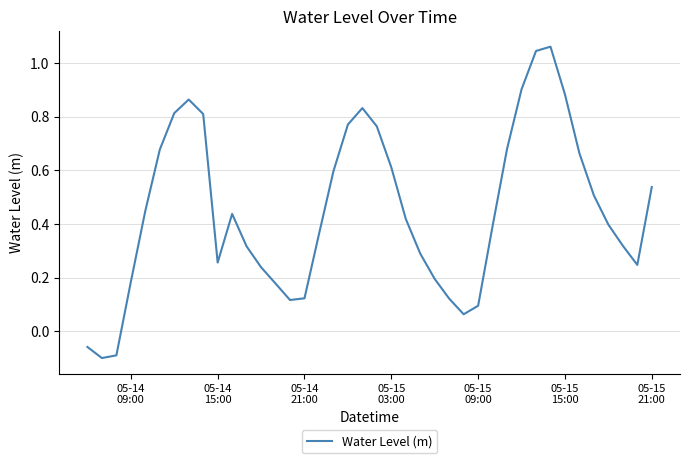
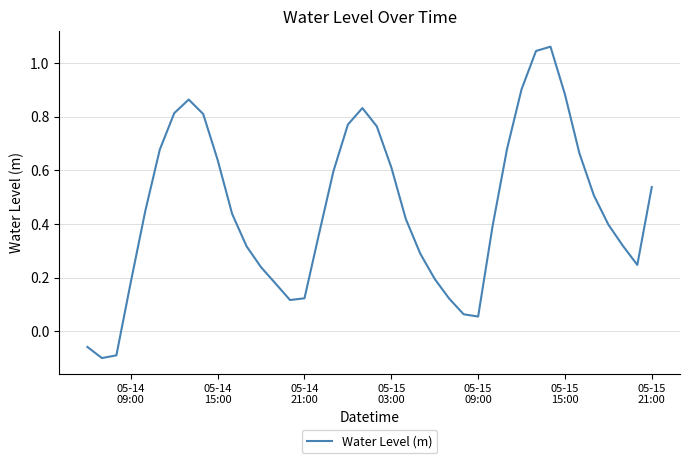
  {
    "05-14 09:00": 0.18,
-   "05-14 15:00": 0.26,
+   "05-14 15:00": 0.64,
    "05-14 21:00": 0.12,
    "05-15 03:00": 0.61,
-   "05-15 09:00": 0.10,
+   "05-15 09:00": 0.06,
    "05-15 15:00": 0.88,
    "05-15 21:00": 0.54
  }
